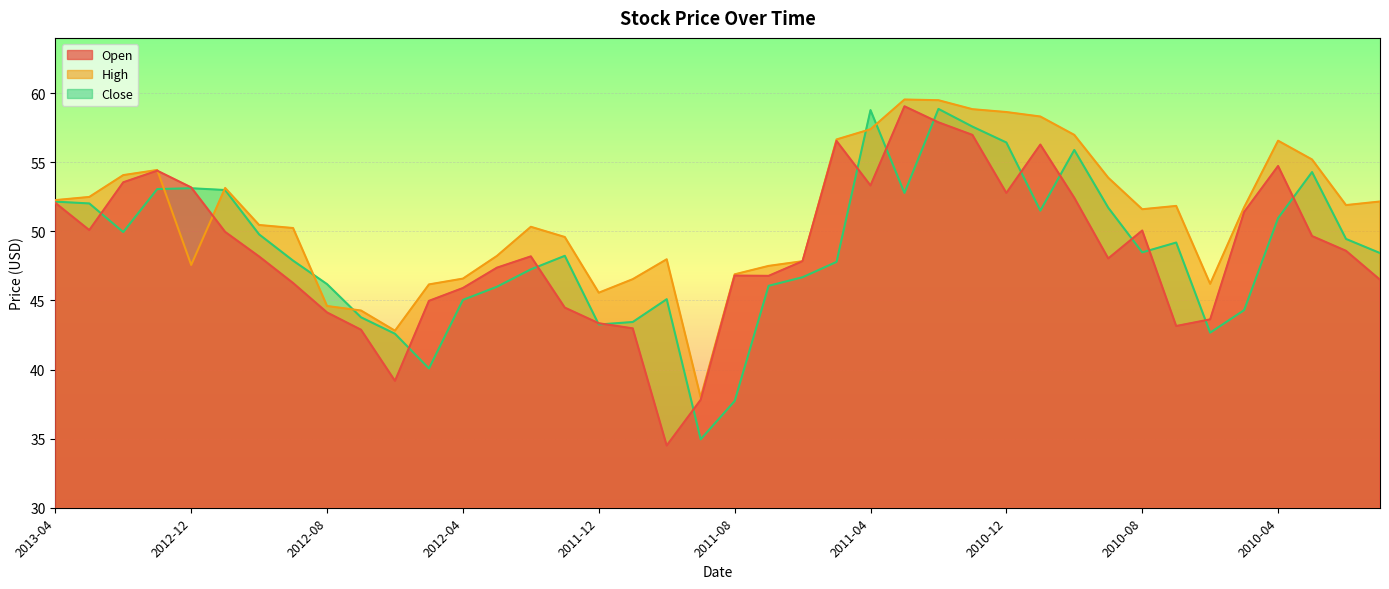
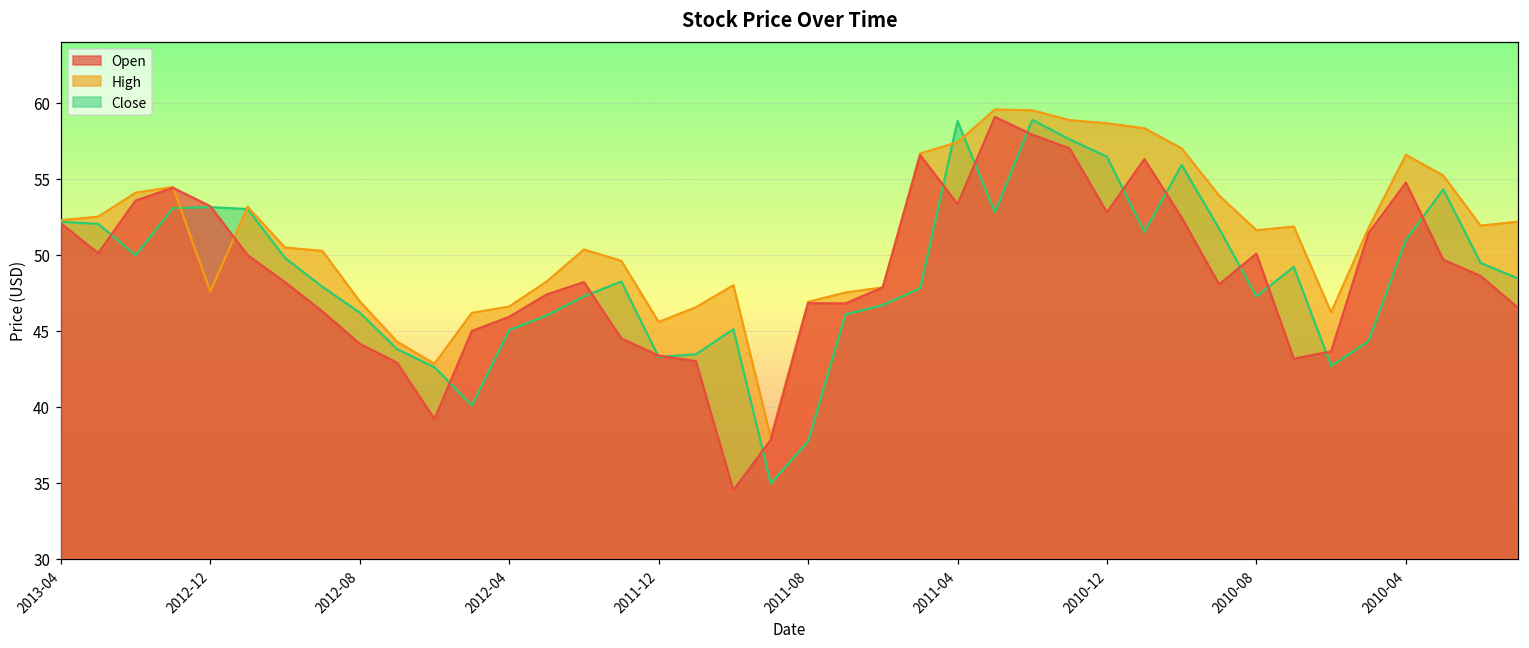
  {
    "Open": {
      "2012-08": 44.1,
      "2012-04": 45.9,
      "2011-04": 53.3,
      "2010-12": 52.8,
      "2010-08": 50.1,
      "2010-04": 54.7
    },
    "High": {
      "2012-12": 47.6,
-     "2012-08": 44.6,
+     "2012-08": 46.9,
      "2012-04": 46.6,
      "2011-12": 45.6,
      "2011-04": 57.4,
      "2010-12": 58.6,
      "2010-08": 51.6,
      "2010-04": 56.6
    },
    "Close": {
      "2012-08": 46.2,
      "2012-04": 45.0,
      "2011-08": 37.7,
      "2011-04": 58.8,
      "2010-12": 56.4,
-     "2010-08": 48.5,
+     "2010-08": 47.3,
      "2010-04": 51.0
    }
  }
